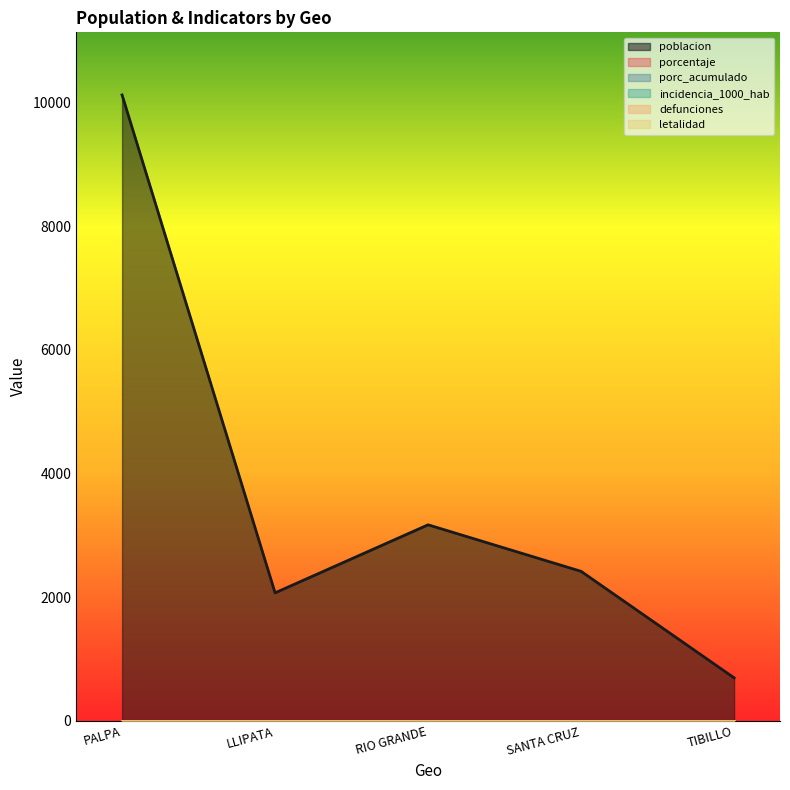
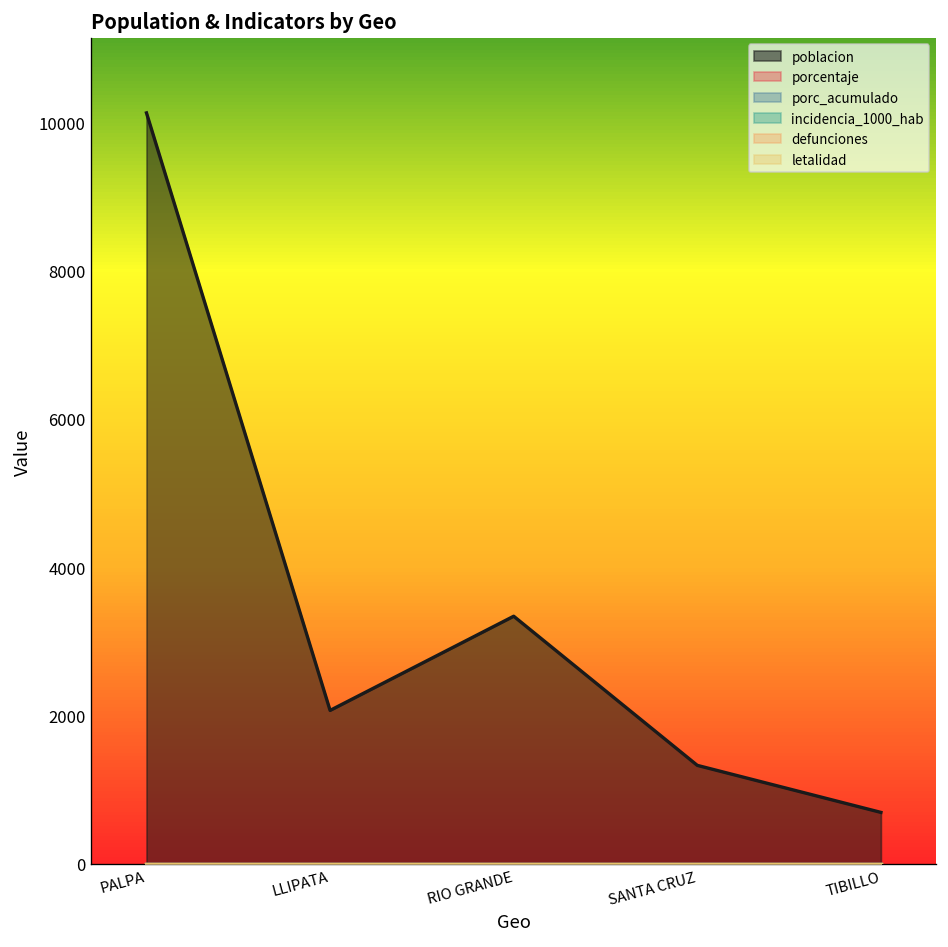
  {
    "poblacion": {
      "PALPA": 10100,
      "LLIPATA": 2100,
-     "RIO GRANDE": 3200,
-     "SANTA CRUZ": 2400,
+     "RIO GRANDE": 3300,
+     "SANTA CRUZ": 1300,
      "TIBILLO": 700
    },
    "letalidad": {
      "PALPA": 0,
      "LLIPATA": 0,
      "RIO GRANDE": 0,
      "SANTA CRUZ": 0,
      "TIBILLO": 0
    }
  }
